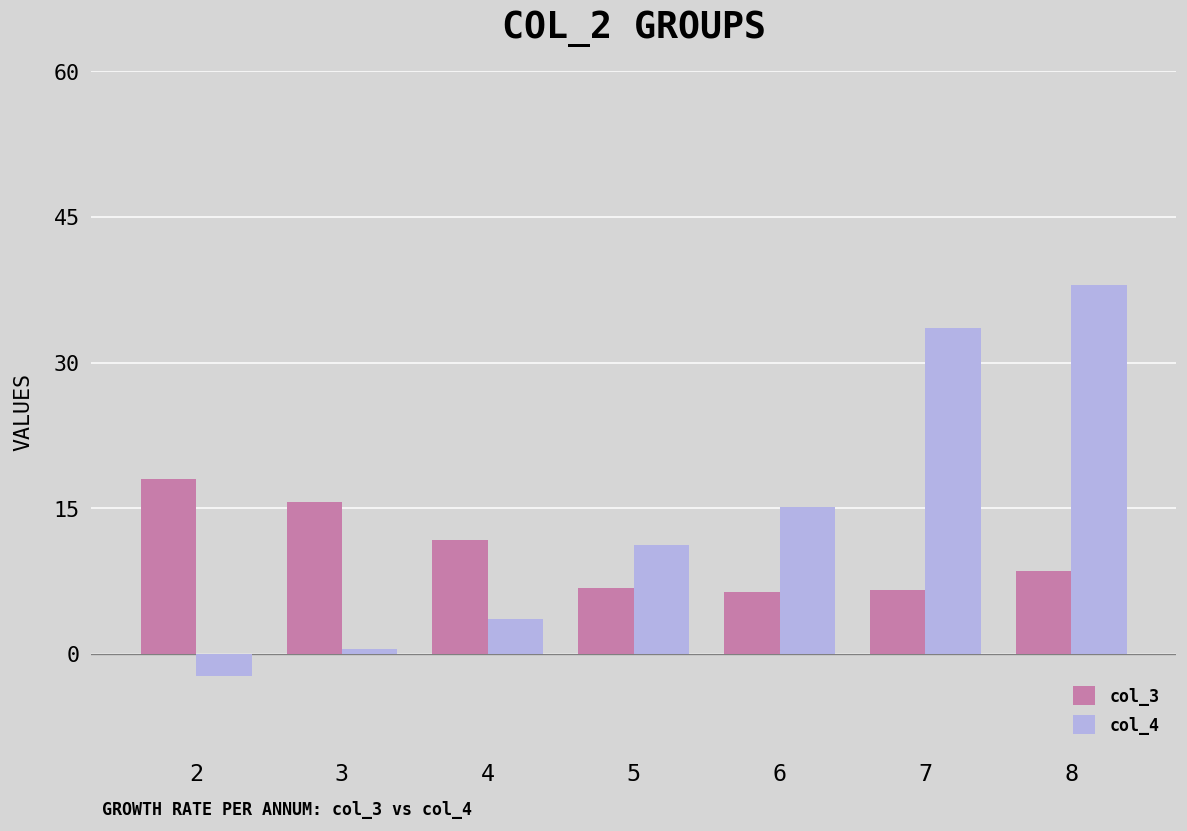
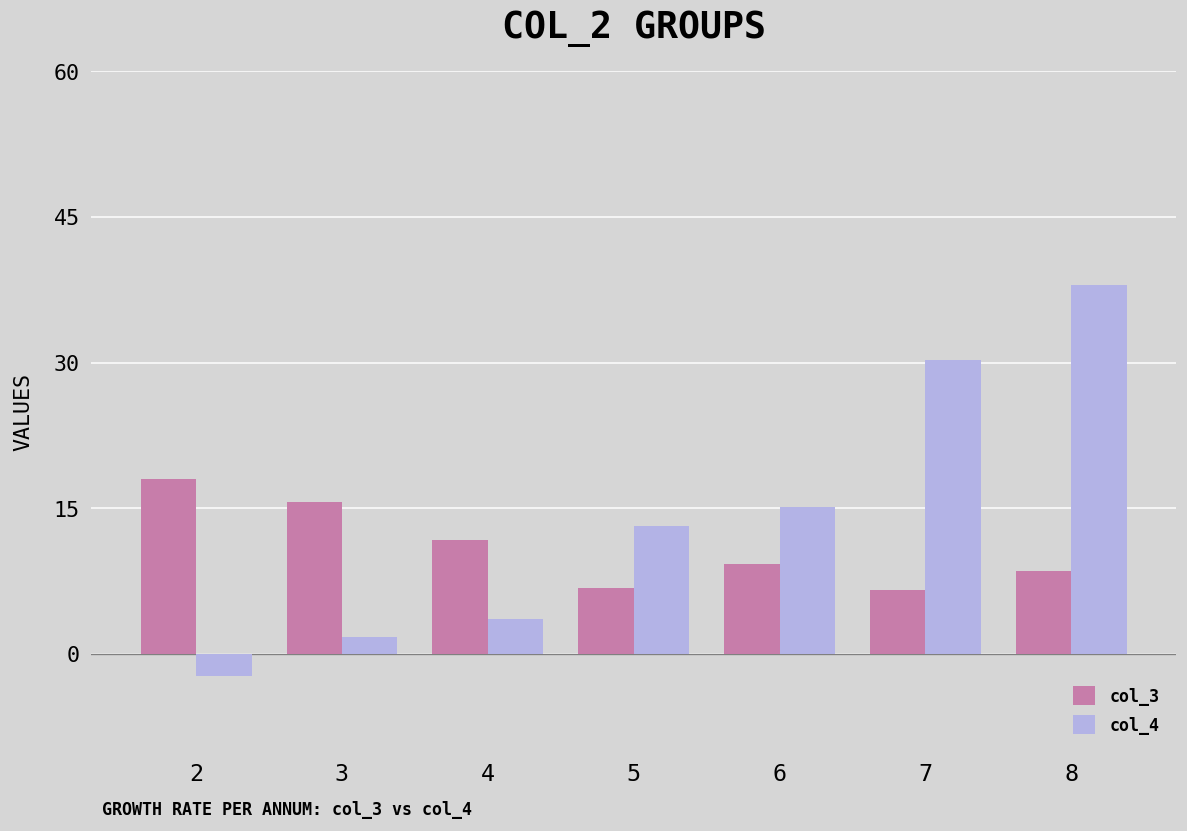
  {
    "col_3": {
      "2": 18,
      "3": 16,
      "4": 12,
      "5": 7,
-     "6": 6,
+     "6": 9,
      "7": 7,
      "8": 9
    },
    "col_4": {
      "2": -2,
-     "3": 0,
+     "3": 2,
      "4": 4,
-     "5": 11,
+     "5": 13,
      "6": 15,
-     "7": 34,
+     "7": 30,
      "8": 38
    }
  }
